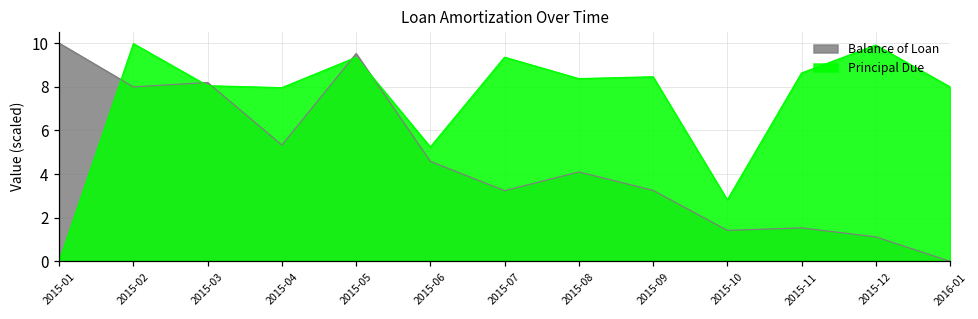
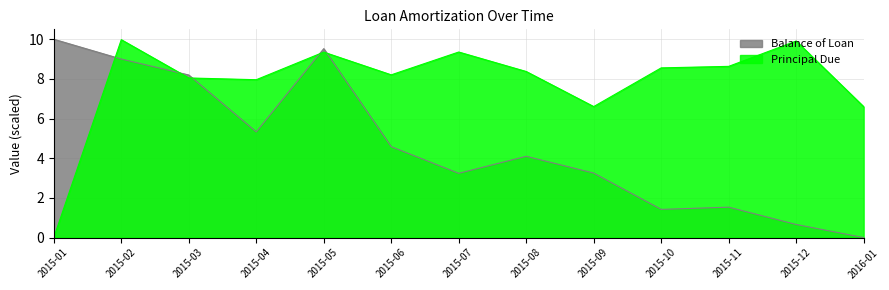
  {
    "Balance of Loan": {
      "2015-01": 10.0,
-     "2015-02": 8.0,
+     "2015-02": 9.0,
      "2015-03": 8.2,
      "2015-04": 5.3,
      "2015-05": 9.5,
      "2015-06": 4.6,
      "2015-07": 3.2,
      "2015-08": 4.1,
      "2015-09": 3.3,
      "2015-10": 1.4,
      "2015-11": 1.5,
-     "2015-12": 1.1,
+     "2015-12": 0.7,
      "2016-01": 0.0
    },
    "Principal Due": {
      "2015-01": 0.0,
      "2015-02": 10.0,
      "2015-03": 8.0,
      "2015-04": 8.0,
      "2015-05": 9.4,
-     "2015-06": 5.2,
+     "2015-06": 8.2,
      "2015-07": 9.4,
      "2015-08": 8.4,
-     "2015-09": 8.5,
-     "2015-10": 2.8,
+     "2015-09": 6.6,
+     "2015-10": 8.6,
      "2015-11": 8.6,
      "2015-12": 9.9,
-     "2016-01": 8.0
+     "2016-01": 6.6
    }
  }
